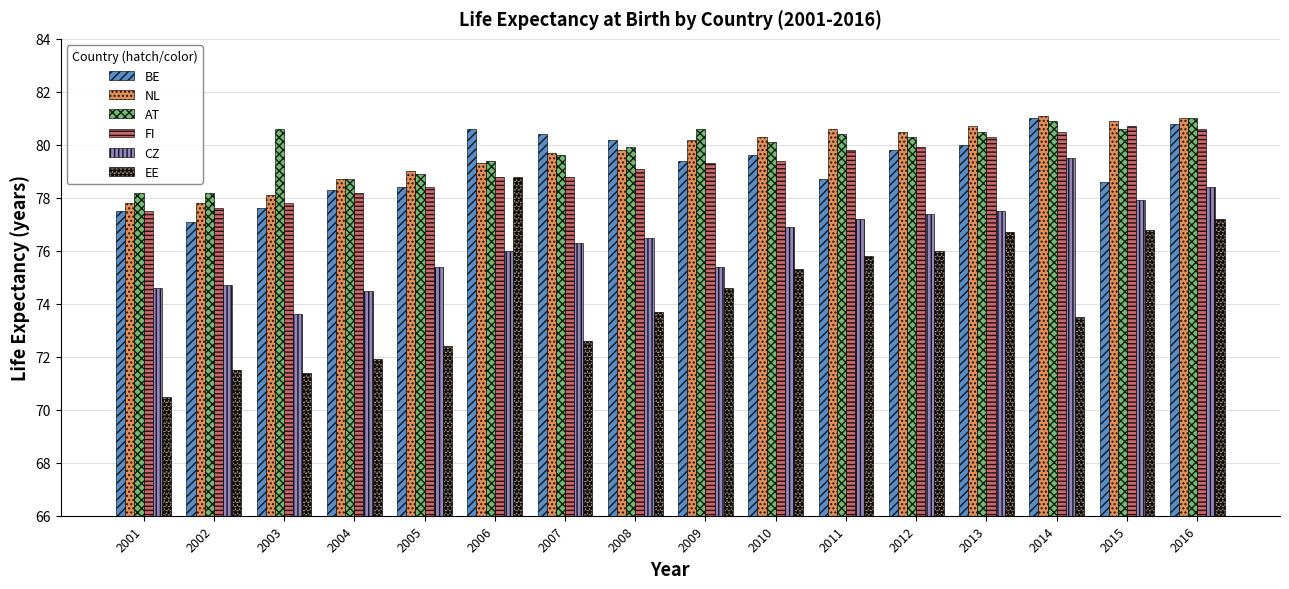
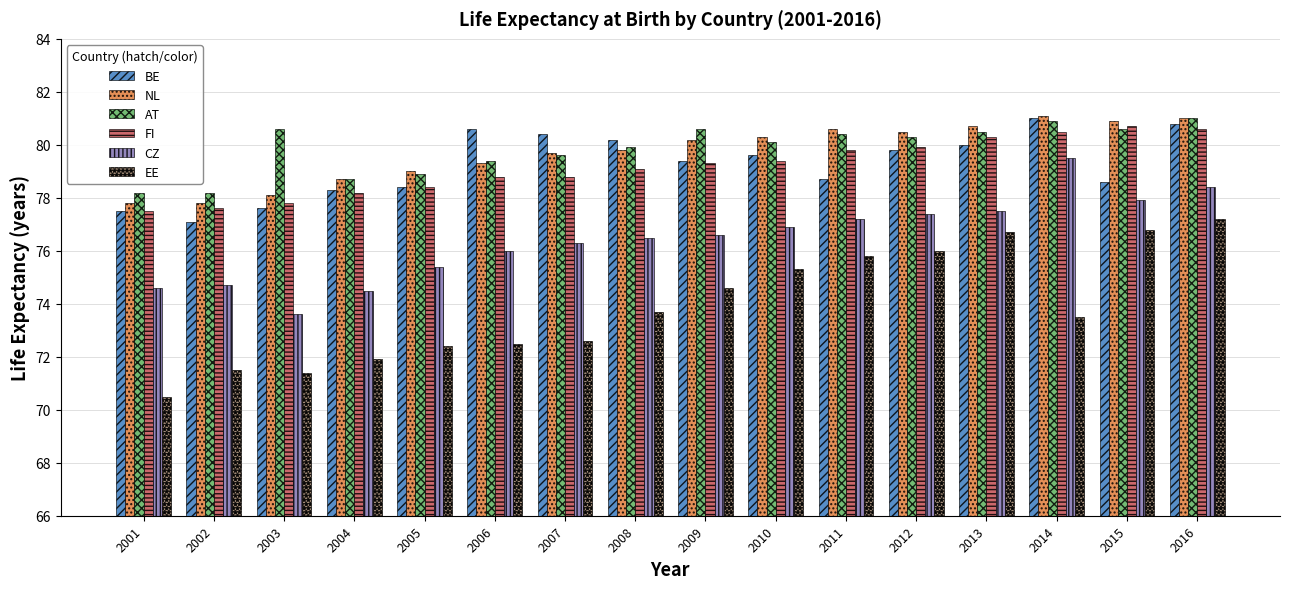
  {
    "BE": {
      "2001": 77.5,
      "2002": 77.1,
      "2003": 77.6,
      "2004": 78.3,
      "2005": 78.4,
      "2006": 80.6,
      "2007": 80.4,
      "2008": 80.2,
      "2009": 79.4,
      "2010": 79.6,
      "2011": 78.7,
      "2012": 79.8,
      "2013": 80.0,
      "2014": 81.0,
      "2015": 78.6,
      "2016": 80.8
    },
    "AT": {
      "2001": 78.2,
      "2002": 78.2,
      "2003": 80.6,
      "2004": 78.7,
      "2005": 78.9,
      "2006": 79.4,
      "2007": 79.6,
      "2008": 79.9,
      "2009": 80.6,
      "2010": 80.1,
      "2011": 80.4,
      "2012": 80.3,
      "2013": 80.5,
      "2014": 80.9,
      "2015": 80.6,
      "2016": 81.0
    },
    "CZ": {
      "2001": 74.6,
      "2002": 74.7,
      "2003": 73.6,
      "2004": 74.5,
      "2005": 75.4,
      "2006": 76.0,
      "2007": 76.3,
      "2008": 76.5,
-     "2009": 75.4,
+     "2009": 76.6,
      "2010": 76.9,
      "2011": 77.2,
      "2012": 77.4,
      "2013": 77.5,
      "2014": 79.5,
      "2015": 77.9,
      "2016": 78.4
    },
    "EE": {
      "2001": 70.5,
      "2002": 71.5,
      "2003": 71.4,
      "2004": 71.9,
      "2005": 72.4,
-     "2006": 78.8,
+     "2006": 72.5,
      "2007": 72.6,
      "2008": 73.7,
      "2009": 74.6,
      "2010": 75.3,
      "2011": 75.8,
      "2012": 76.0,
      "2013": 76.7,
      "2014": 73.5,
      "2015": 76.8,
      "2016": 77.2
    }
  }
